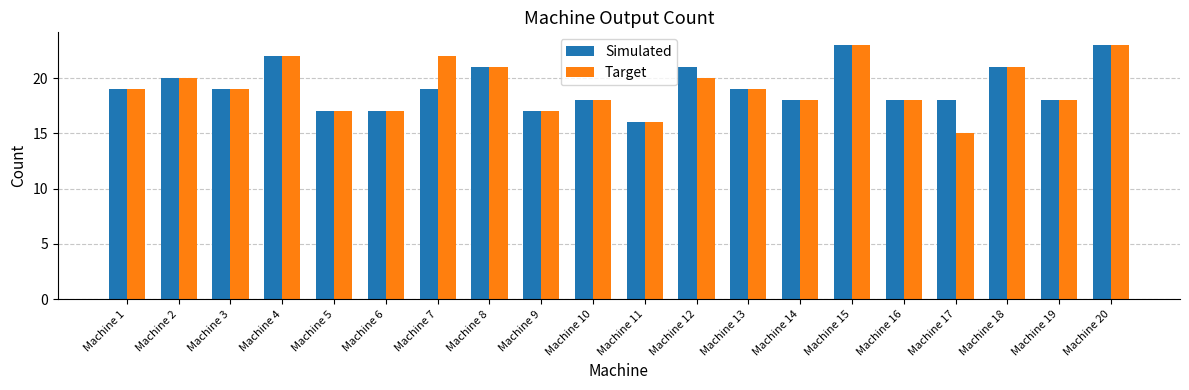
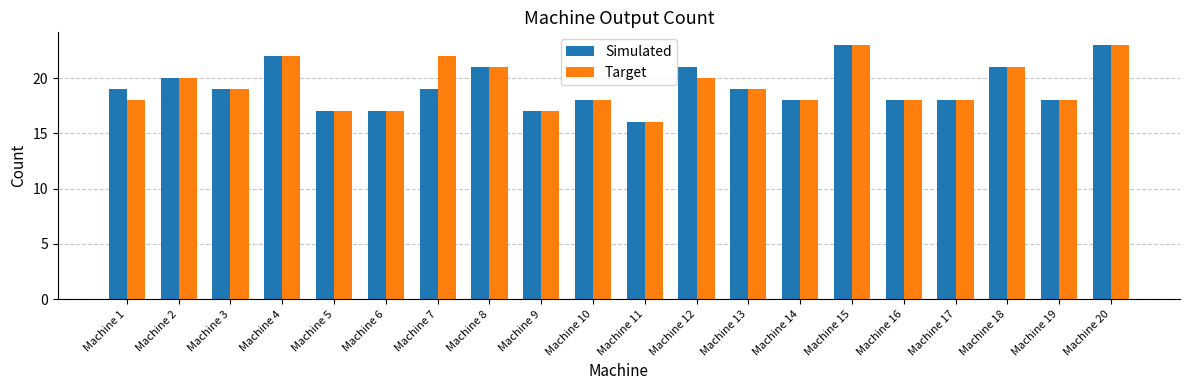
  {
    "Simulated": {
      "Machine 1": 19,
      "Machine 2": 20,
      "Machine 3": 19,
      "Machine 4": 22,
      "Machine 5": 17,
      "Machine 6": 17,
      "Machine 7": 19,
      "Machine 8": 21,
      "Machine 9": 17,
      "Machine 10": 18,
      "Machine 11": 16,
      "Machine 12": 21,
      "Machine 13": 19,
      "Machine 14": 18,
      "Machine 15": 23,
      "Machine 16": 18,
      "Machine 17": 18,
      "Machine 18": 21,
      "Machine 19": 18,
      "Machine 20": 23
    },
    "Target": {
-     "Machine 1": 19,
+     "Machine 1": 18,
      "Machine 2": 20,
      "Machine 3": 19,
      "Machine 4": 22,
      "Machine 5": 17,
      "Machine 6": 17,
      "Machine 7": 22,
      "Machine 8": 21,
      "Machine 9": 17,
      "Machine 10": 18,
      "Machine 11": 16,
      "Machine 12": 20,
      "Machine 13": 19,
      "Machine 14": 18,
      "Machine 15": 23,
      "Machine 16": 18,
-     "Machine 17": 15,
+     "Machine 17": 18,
      "Machine 18": 21,
      "Machine 19": 18,
      "Machine 20": 23
    }
  }
